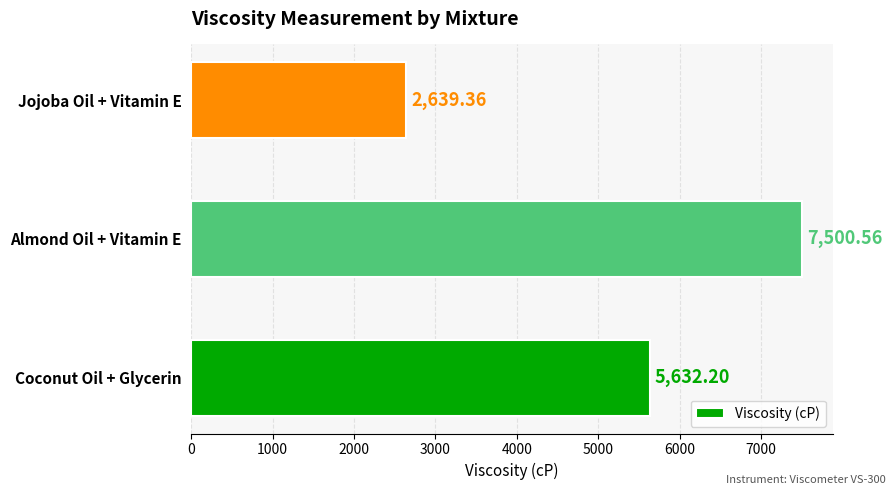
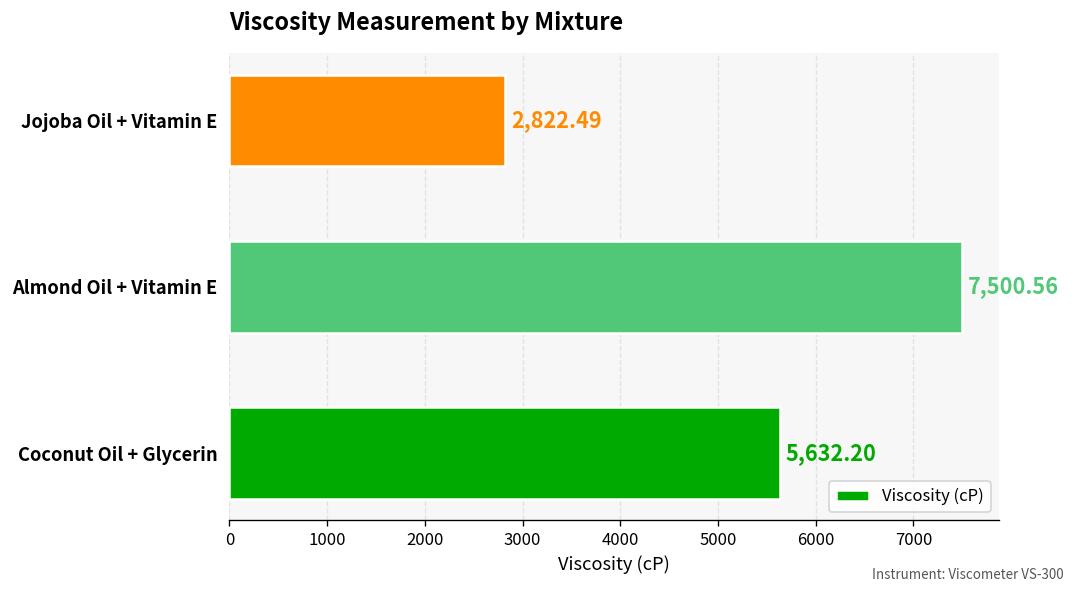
  {
-   "Jojoba Oil + Vitamin E": "2,639.36",
+   "Jojoba Oil + Vitamin E": "2,822.49",
    "Almond Oil + Vitamin E": "7,500.56",
    "Coconut Oil + Glycerin": "5,632.20"
  }
